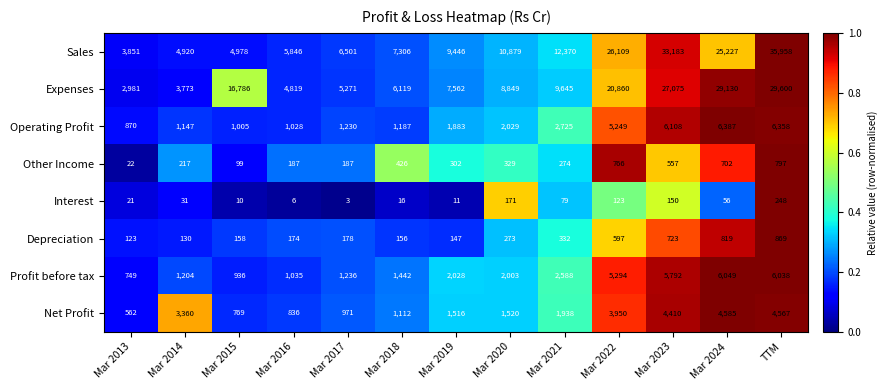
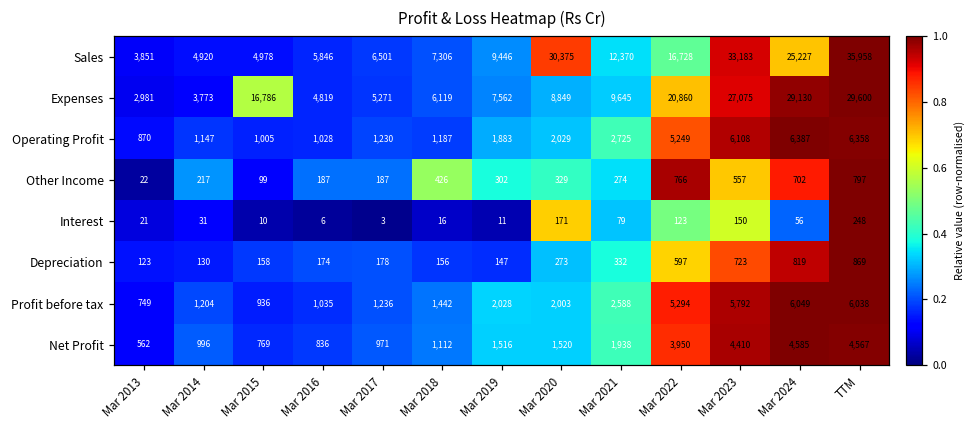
  {
    "Sales": {
      "Mar 2013": "3,851",
      "Mar 2014": "4,920",
      "Mar 2015": "4,978",
      "Mar 2016": "5,846",
      "Mar 2017": "6,501",
      "Mar 2018": "7,306",
      "Mar 2019": "9,446",
-     "Mar 2020": "10,879",
+     "Mar 2020": "30,375",
      "Mar 2021": "12,370",
-     "Mar 2022": "26,109",
+     "Mar 2022": "16,728",
      "Mar 2023": "33,183",
      "Mar 2024": "25,227",
      "TTM": "35,958"
    },
    "Expenses": {
      "Mar 2013": "2,981",
      "Mar 2014": "3,773",
      "Mar 2015": "16,786",
      "Mar 2016": "4,819",
      "Mar 2017": "5,271",
      "Mar 2018": "6,119",
      "Mar 2019": "7,562",
      "Mar 2020": "8,849",
      "Mar 2021": "9,645",
      "Mar 2022": "20,860",
      "Mar 2023": "27,075",
      "Mar 2024": "29,130",
      "TTM": "29,600"
    },
    "Operating Profit": {
      "Mar 2013": "870",
      "Mar 2014": "1,147",
      "Mar 2015": "1,005",
      "Mar 2016": "1,028",
      "Mar 2017": "1,230",
      "Mar 2018": "1,187",
      "Mar 2019": "1,883",
      "Mar 2020": "2,029",
      "Mar 2021": "2,725",
      "Mar 2022": "5,249",
      "Mar 2023": "6,108",
      "Mar 2024": "6,387",
      "TTM": "6,358"
    },
    "Other Income": {
      "Mar 2013": "22",
      "Mar 2014": "217",
      "Mar 2015": "99",
      "Mar 2016": "187",
      "Mar 2017": "187",
      "Mar 2018": "426",
      "Mar 2019": "302",
      "Mar 2020": "329",
      "Mar 2021": "274",
      "Mar 2022": "766",
      "Mar 2023": "557",
      "Mar 2024": "702",
      "TTM": "797"
    },
    "Interest": {
      "Mar 2013": "21",
      "Mar 2014": "31",
      "Mar 2015": "10",
      "Mar 2016": "6",
      "Mar 2017": "3",
      "Mar 2018": "16",
      "Mar 2019": "11",
      "Mar 2020": "171",
      "Mar 2021": "79",
      "Mar 2022": "123",
      "Mar 2023": "150",
      "Mar 2024": "56",
      "TTM": "248"
    },
    "Depreciation": {
      "Mar 2013": "123",
      "Mar 2014": "130",
      "Mar 2015": "158",
      "Mar 2016": "174",
      "Mar 2017": "178",
      "Mar 2018": "156",
      "Mar 2019": "147",
      "Mar 2020": "273",
      "Mar 2021": "332",
      "Mar 2022": "597",
      "Mar 2023": "723",
      "Mar 2024": "819",
      "TTM": "869"
    },
    "Profit before tax": {
      "Mar 2013": "749",
      "Mar 2014": "1,204",
      "Mar 2015": "936",
      "Mar 2016": "1,035",
      "Mar 2017": "1,236",
      "Mar 2018": "1,442",
      "Mar 2019": "2,028",
      "Mar 2020": "2,003",
      "Mar 2021": "2,588",
      "Mar 2022": "5,294",
      "Mar 2023": "5,792",
      "Mar 2024": "6,049",
      "TTM": "6,038"
    },
    "Net Profit": {
      "Mar 2013": "562",
-     "Mar 2014": "3,360",
+     "Mar 2014": "996",
      "Mar 2015": "769",
      "Mar 2016": "836",
      "Mar 2017": "971",
      "Mar 2018": "1,112",
      "Mar 2019": "1,516",
      "Mar 2020": "1,520",
      "Mar 2021": "1,938",
      "Mar 2022": "3,950",
      "Mar 2023": "4,410",
      "Mar 2024": "4,585",
      "TTM": "4,567"
    }
  }
